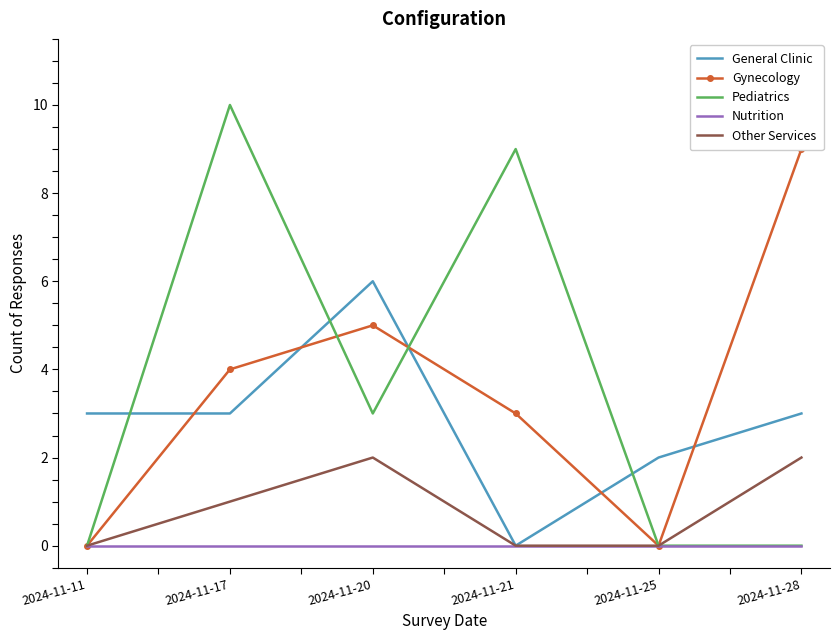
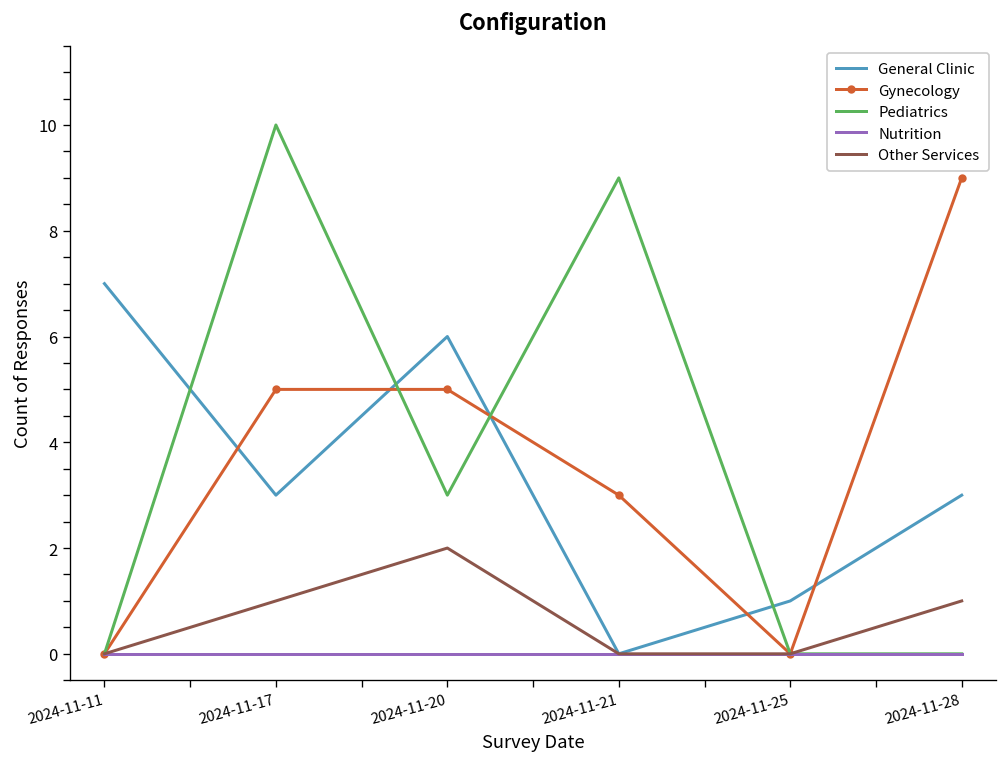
  {
    "General Clinic": {
-     "2024-11-11": 3,
+     "2024-11-11": 7,
      "2024-11-17": 3,
      "2024-11-20": 6,
-     "2024-11-25": 2,
+     "2024-11-25": 1,
      "2024-11-28": 3
    },
    "Gynecology": {
-     "2024-11-17": 4,
+     "2024-11-17": 5,
      "2024-11-20": 5,
      "2024-11-21": 3
    },
    "Pediatrics": {
      "2024-11-17": 10,
      "2024-11-20": 3,
      "2024-11-21": 9
    },
    "Nutrition": {
      "2024-11-17": 0,
      "2024-11-20": 0
    },
    "Other Services": {
      "2024-11-17": 1,
      "2024-11-20": 2,
-     "2024-11-28": 2
+     "2024-11-28": 1
    }
  }
